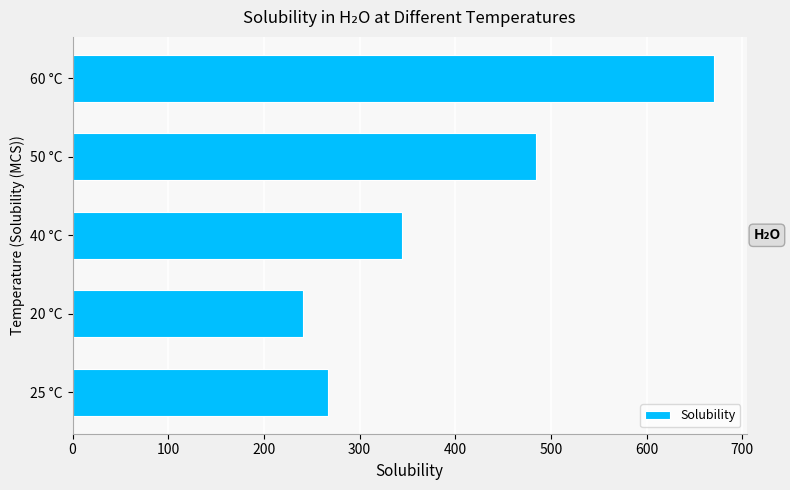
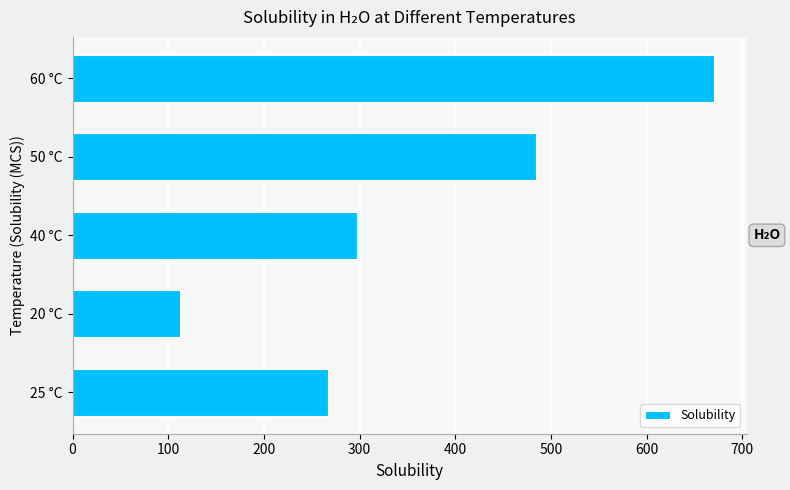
  {
    "60 °C": 670,
    "50 °C": 480,
-   "40 °C": 340,
-   "20 °C": 240,
+   "40 °C": 300,
+   "20 °C": 110,
    "25 °C": 270
  }
